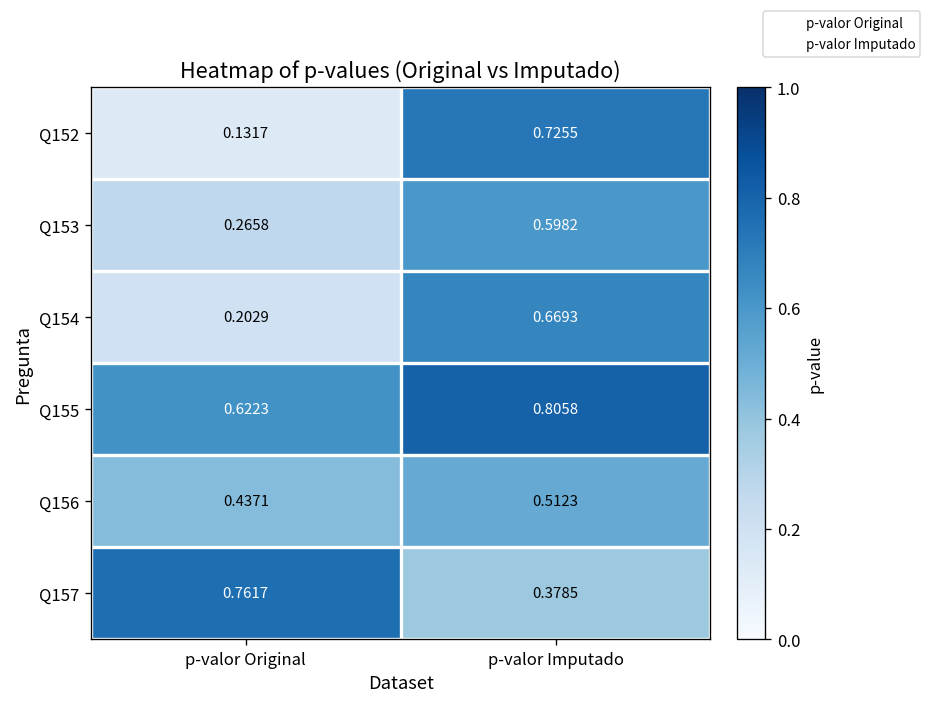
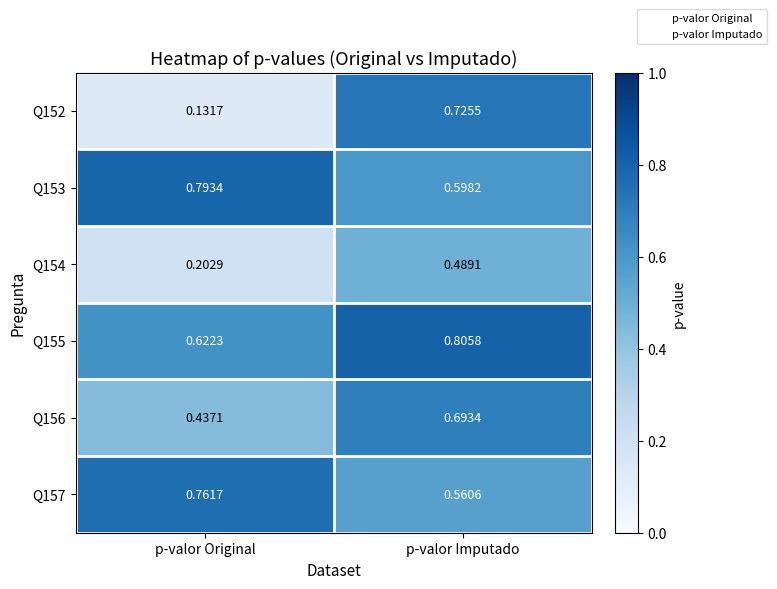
  {
    "Q152": {
      "p-valor Original": 0.1317,
      "p-valor Imputado": 0.7255
    },
    "Q153": {
-     "p-valor Original": 0.2658,
+     "p-valor Original": 0.7934,
      "p-valor Imputado": 0.5982
    },
    "Q154": {
      "p-valor Original": 0.2029,
-     "p-valor Imputado": 0.6693
+     "p-valor Imputado": 0.4891
    },
    "Q155": {
      "p-valor Original": 0.6223,
      "p-valor Imputado": 0.8058
    },
    "Q156": {
      "p-valor Original": 0.4371,
-     "p-valor Imputado": 0.5123
+     "p-valor Imputado": 0.6934
    },
    "Q157": {
      "p-valor Original": 0.7617,
-     "p-valor Imputado": 0.3785
+     "p-valor Imputado": 0.5606
    }
  }
